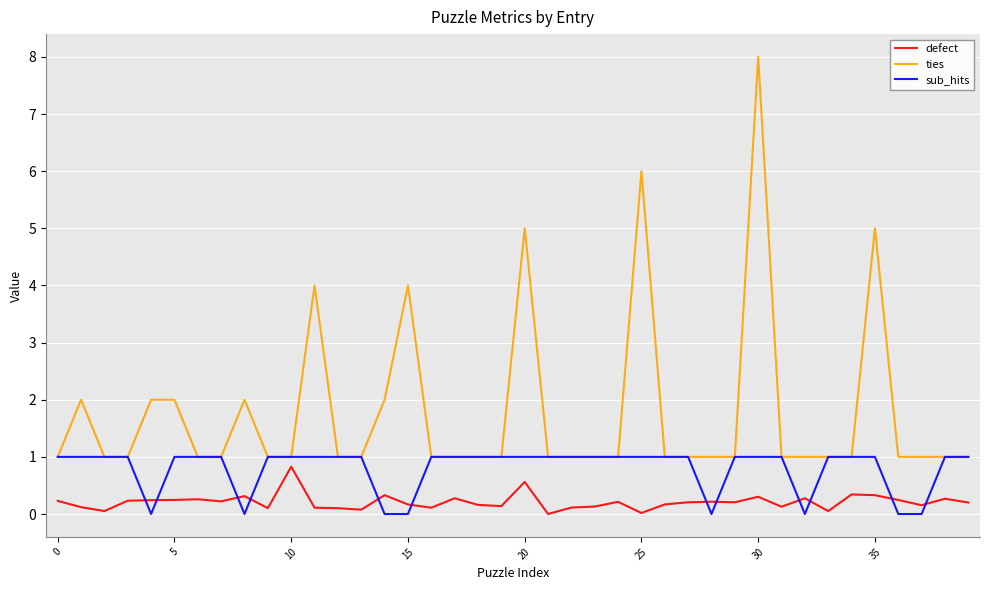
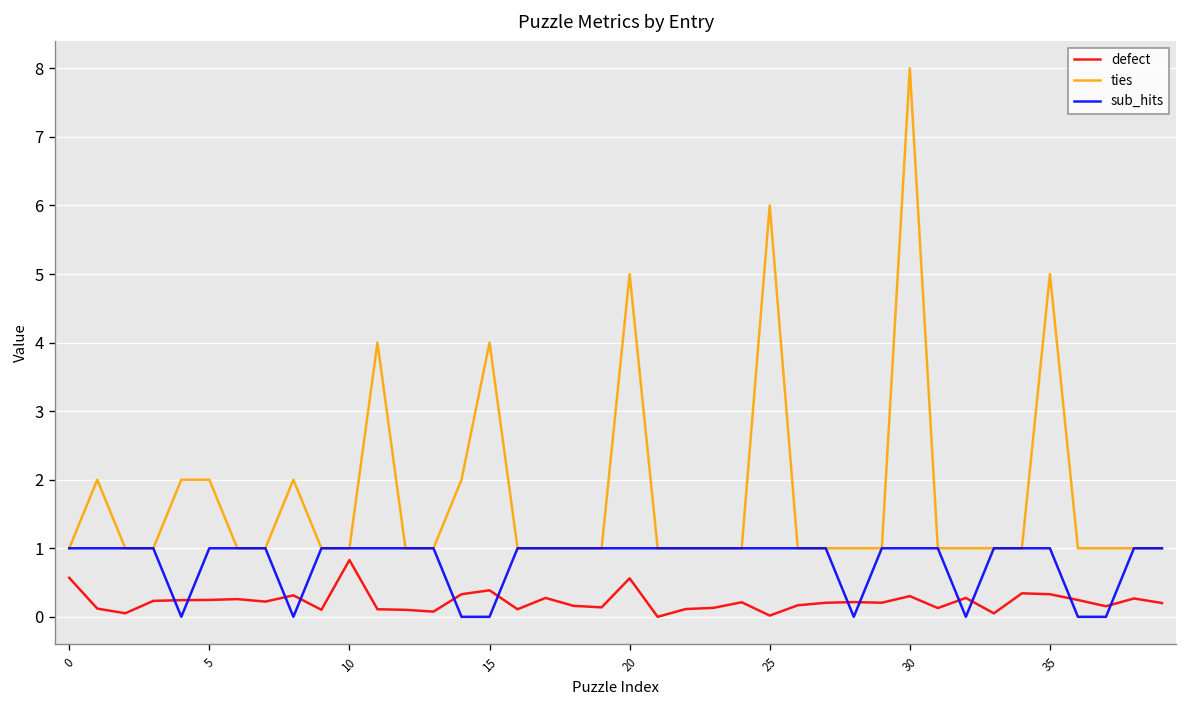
  {
    "defect": {
-     "0": 0.2,
+     "0": 0.6,
      "5": 0.2,
      "10": 0.8,
-     "15": 0.2,
+     "15": 0.4,
      "20": 0.6,
      "25": 0.0,
      "30": 0.3,
      "35": 0.3
    },
    "ties": {
      "5": 2.0,
      "15": 4.0,
      "20": 5.0,
      "25": 6.0,
      "30": 8.0,
      "35": 5.0
    },
    "sub_hits": {
      "5": 1.0,
      "15": 0.0,
      "20": 1.0,
      "25": 1.0,
      "30": 1.0,
      "35": 1.0
    }
  }
